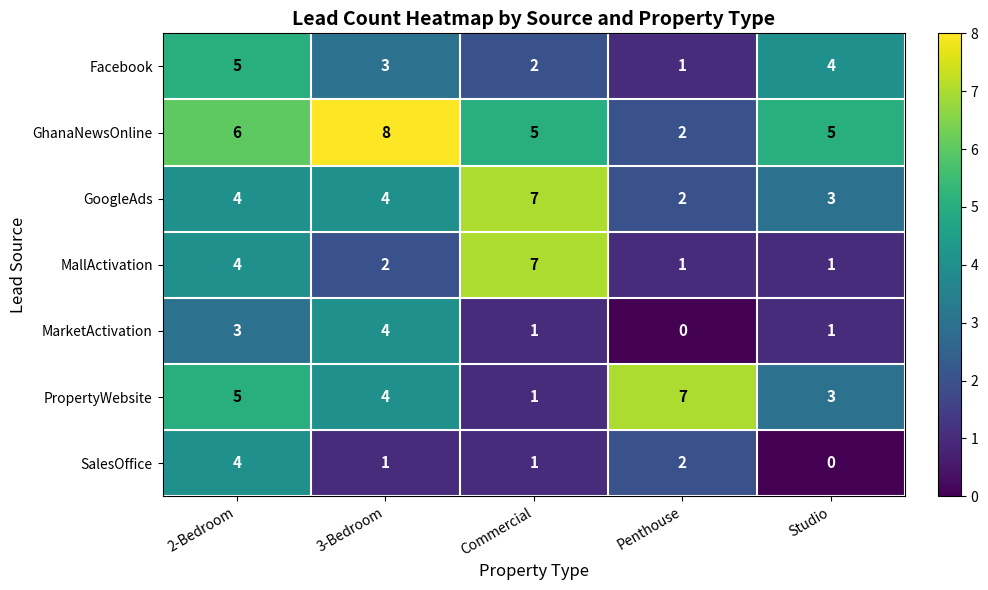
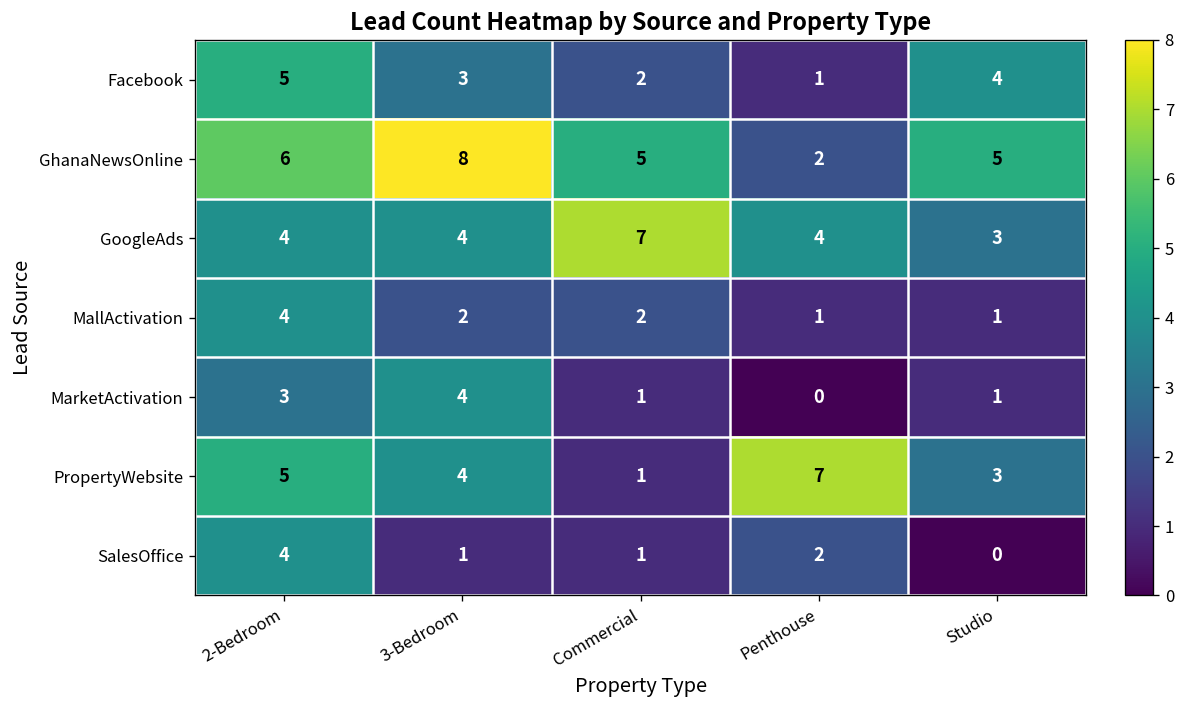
  {
    "Facebook": {
      "2-Bedroom": 5,
      "3-Bedroom": 3,
      "Commercial": 2,
      "Penthouse": 1,
      "Studio": 4
    },
    "GhanaNewsOnline": {
      "2-Bedroom": 6,
      "3-Bedroom": 8,
      "Commercial": 5,
      "Penthouse": 2,
      "Studio": 5
    },
    "GoogleAds": {
      "2-Bedroom": 4,
      "3-Bedroom": 4,
      "Commercial": 7,
-     "Penthouse": 2,
+     "Penthouse": 4,
      "Studio": 3
    },
    "MallActivation": {
      "2-Bedroom": 4,
      "3-Bedroom": 2,
-     "Commercial": 7,
+     "Commercial": 2,
      "Penthouse": 1,
      "Studio": 1
    },
    "MarketActivation": {
      "2-Bedroom": 3,
      "3-Bedroom": 4,
      "Commercial": 1,
      "Penthouse": 0,
      "Studio": 1
    },
    "PropertyWebsite": {
      "2-Bedroom": 5,
      "3-Bedroom": 4,
      "Commercial": 1,
      "Penthouse": 7,
      "Studio": 3
    },
    "SalesOffice": {
      "2-Bedroom": 4,
      "3-Bedroom": 1,
      "Commercial": 1,
      "Penthouse": 2,
      "Studio": 0
    }
  }
